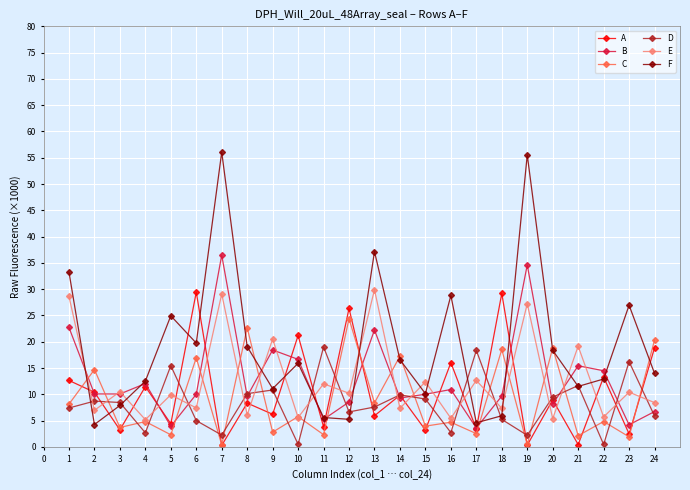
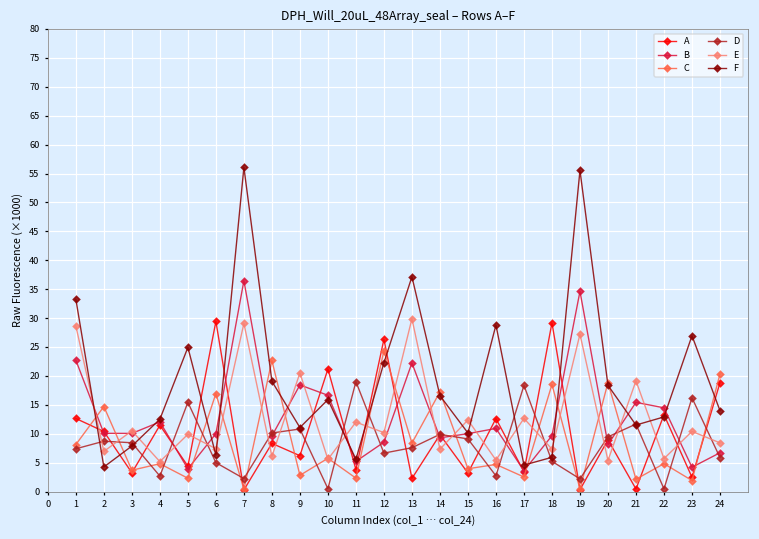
  {
    "A": {
      "1": 13,
      "4": 11,
      "6": 29,
      "8": 8,
      "9": 6,
      "10": 21,
      "11": 4,
      "12": 26,
-     "13": 6,
+     "13": 2,
      "15": 3,
-     "16": 16,
+     "16": 13,
      "18": 29,
      "20": 9,
      "21": 0,
      "23": 2,
      "24": 19
    },
    "F": {
      "1": 33,
      "2": 4,
      "3": 8,
      "5": 25,
-     "6": 20,
+     "6": 6,
      "7": 56,
      "8": 19,
      "10": 16,
-     "12": 5,
+     "12": 22,
      "13": 37,
      "14": 17,
      "16": 29,
      "17": 5,
      "18": 6,
      "19": 56,
      "23": 27,
      "24": 14
    }
  }
